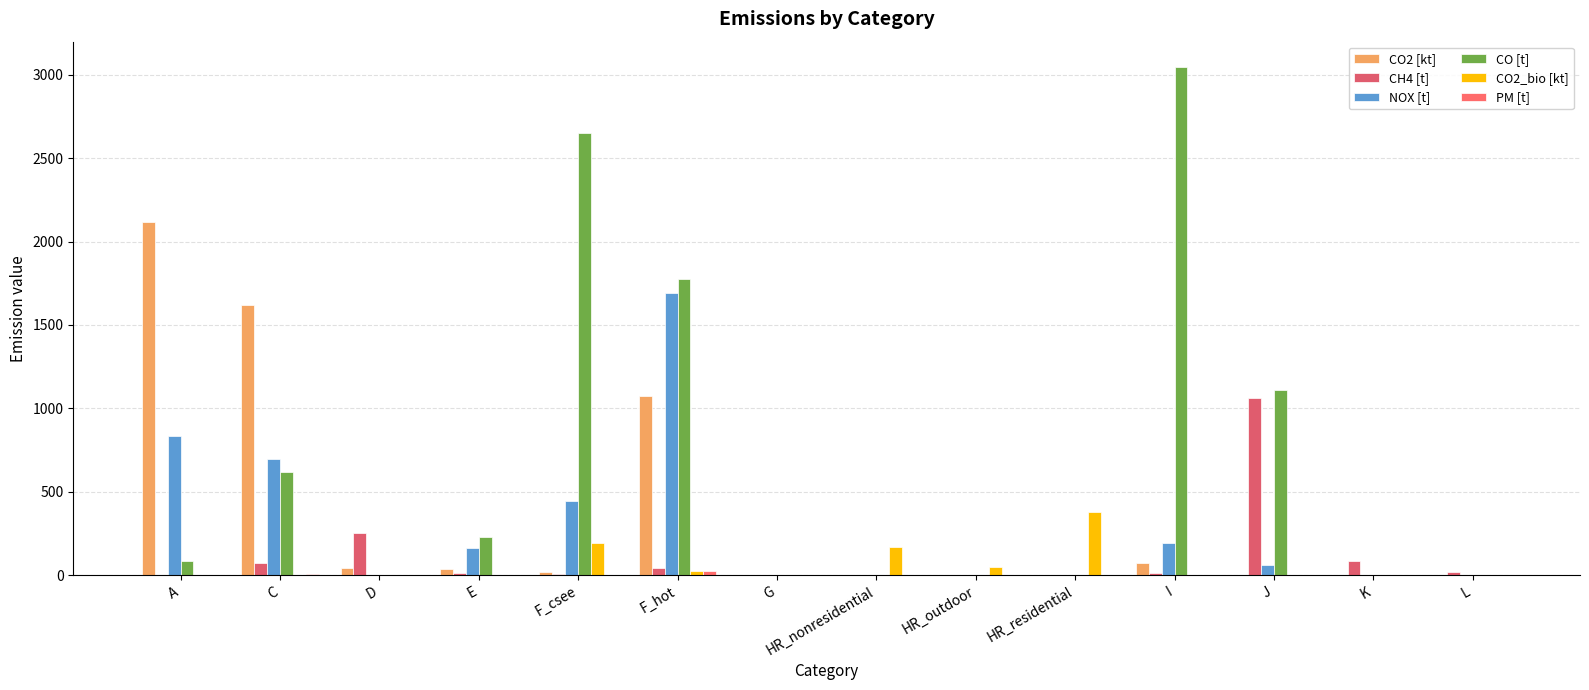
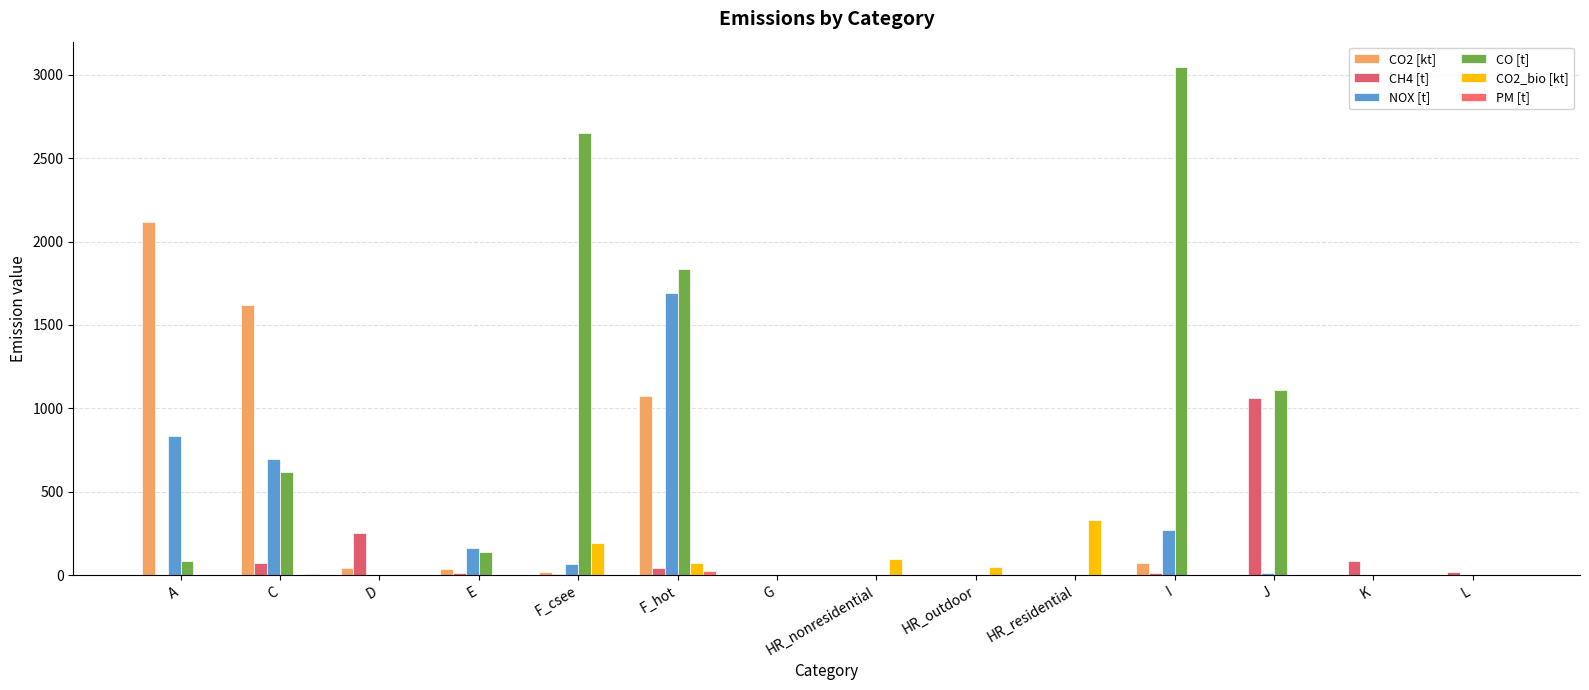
  {
    "NOX [t]": {
      "A": 830,
      "C": 690,
      "D": 0,
      "E": 160,
-     "F_csee": 440,
+     "F_csee": 70,
      "F_hot": 1690,
      "G": 0,
      "HR_nonresidential": 0,
      "HR_outdoor": 0,
      "HR_residential": 0,
-     "I": 190,
-     "J": 60,
+     "I": 270,
+     "J": 10,
      "K": 0
    },
    "CO [t]": {
      "A": 90,
      "C": 620,
      "D": 0,
-     "E": 230,
+     "E": 140,
      "F_csee": 2650,
-     "F_hot": 1780,
+     "F_hot": 1830,
      "G": 0,
      "HR_nonresidential": 0,
      "HR_outdoor": 0,
      "HR_residential": 0,
      "I": 3050,
      "J": 1110,
      "K": 0
    },
    "CO2_bio [kt]": {
      "A": 0,
      "C": 0,
      "D": 0,
      "E": 0,
      "F_csee": 190,
-     "F_hot": 20,
+     "F_hot": 70,
      "G": 0,
-     "HR_nonresidential": 170,
+     "HR_nonresidential": 90,
      "HR_outdoor": 50,
-     "HR_residential": 380,
+     "HR_residential": 330,
      "I": 0,
      "J": 0,
      "K": 0,
      "L": 0
    }
  }
